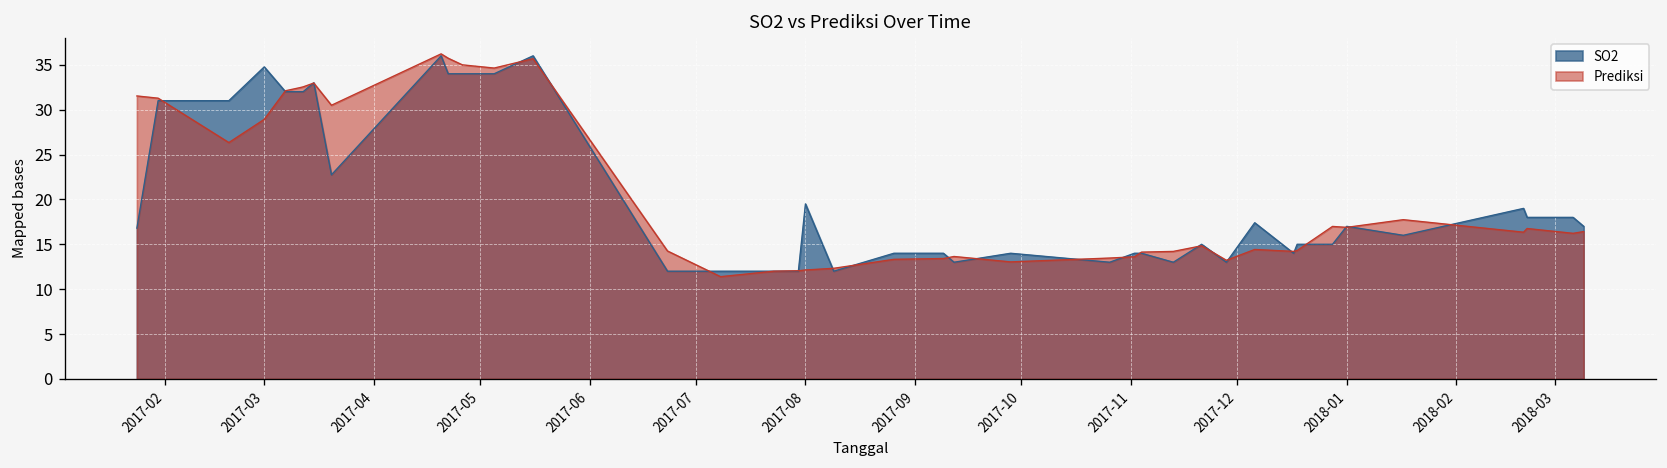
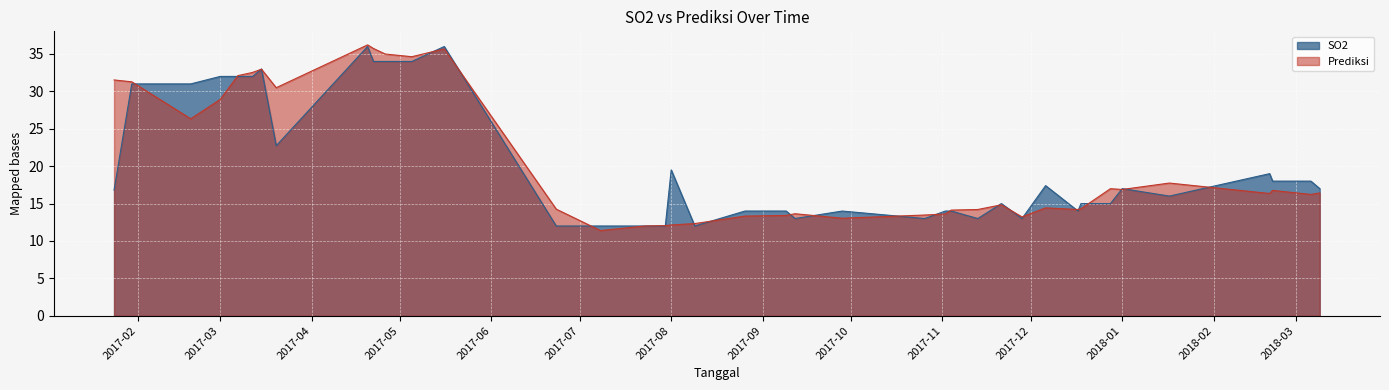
  {
    "SO2": {
-     "2017-03": 35,
+     "2017-03": 32,
      "2017-08": 20
    },
    "Prediksi": {
      "2017-03": 29,
      "2017-08": 12
    }
  }
